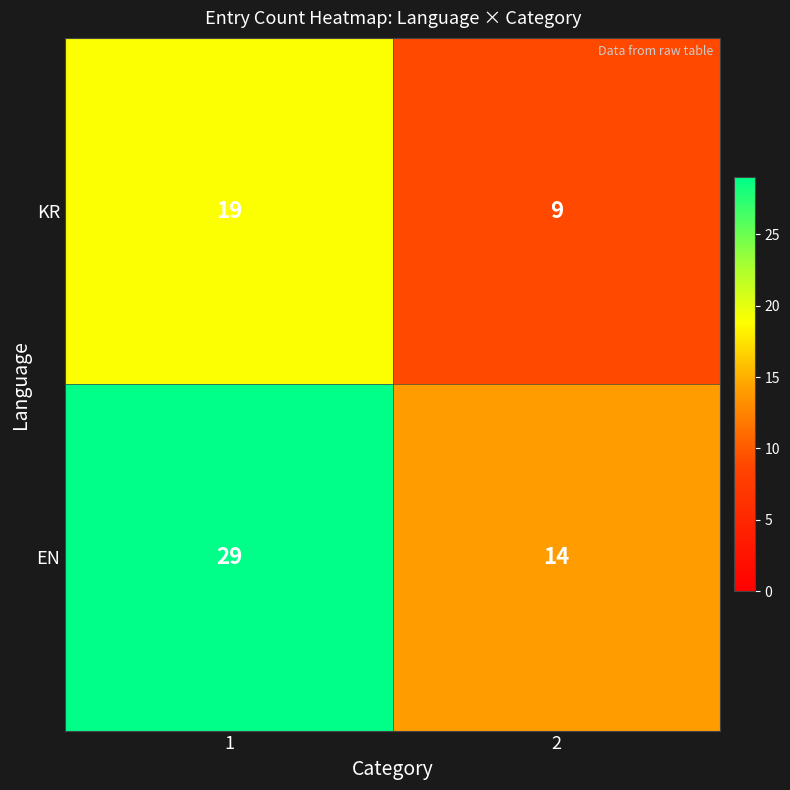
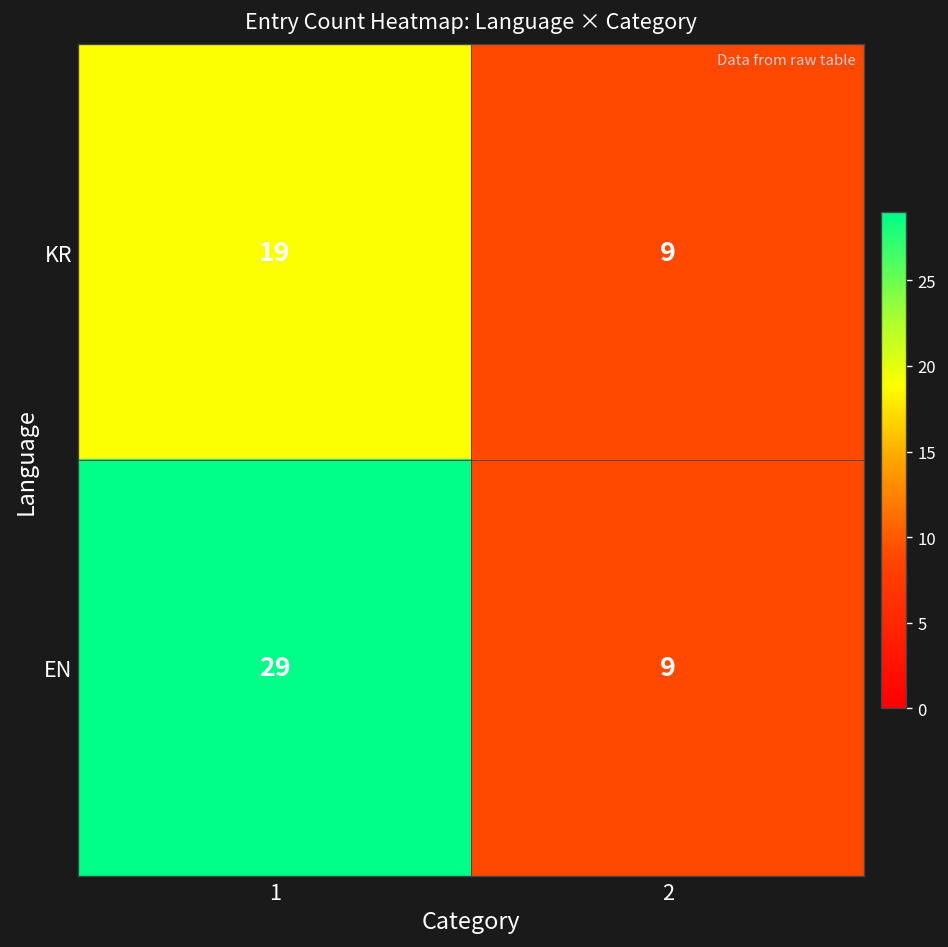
  {
    "KR": {
      "1": 19
    },
    "EN": {
      "1": 29,
-     "2": 14
+     "2": 9
    }
  }
